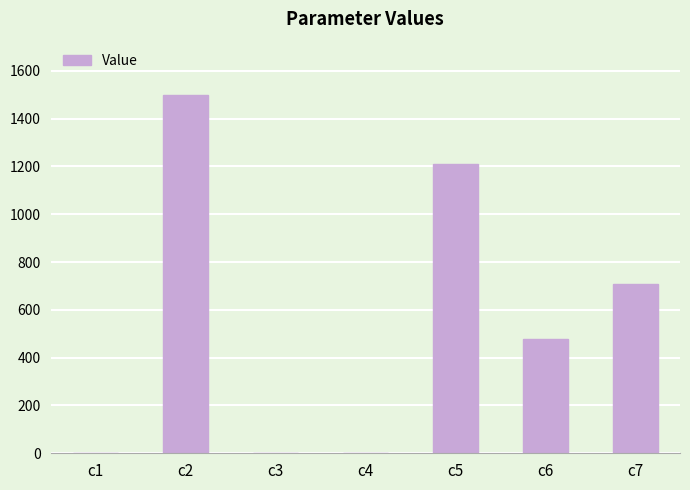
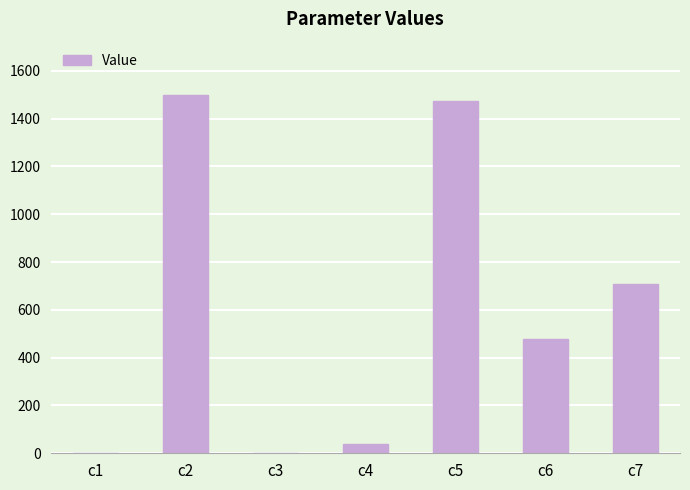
  {
    "c2": 1500,
-   "c4": 0,
-   "c5": 1210,
+   "c4": 40,
+   "c5": 1480,
    "c6": 480,
    "c7": 710
  }
